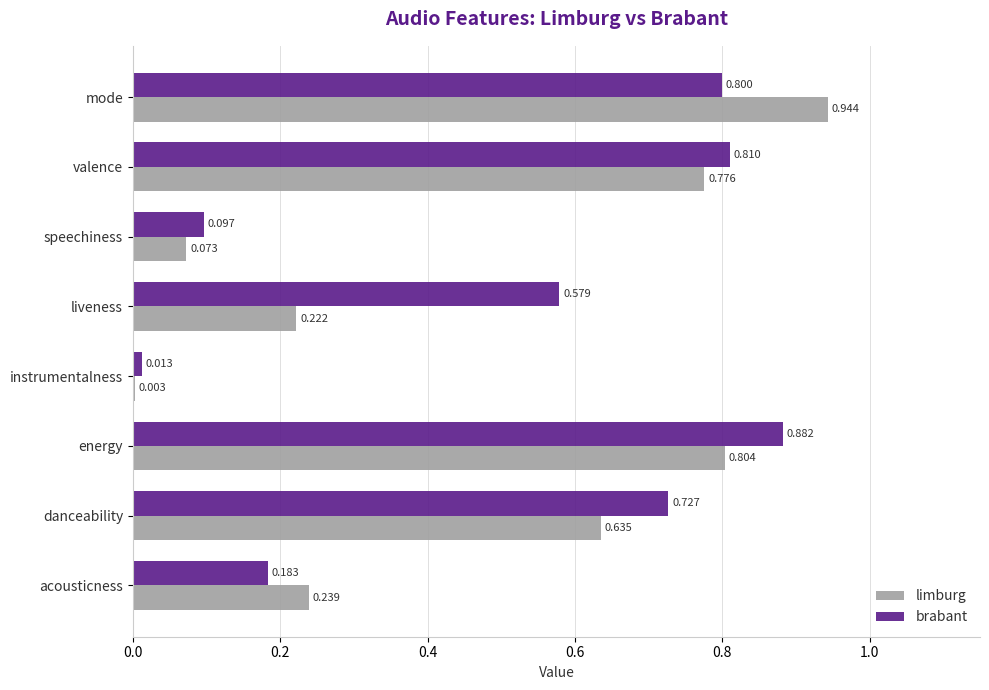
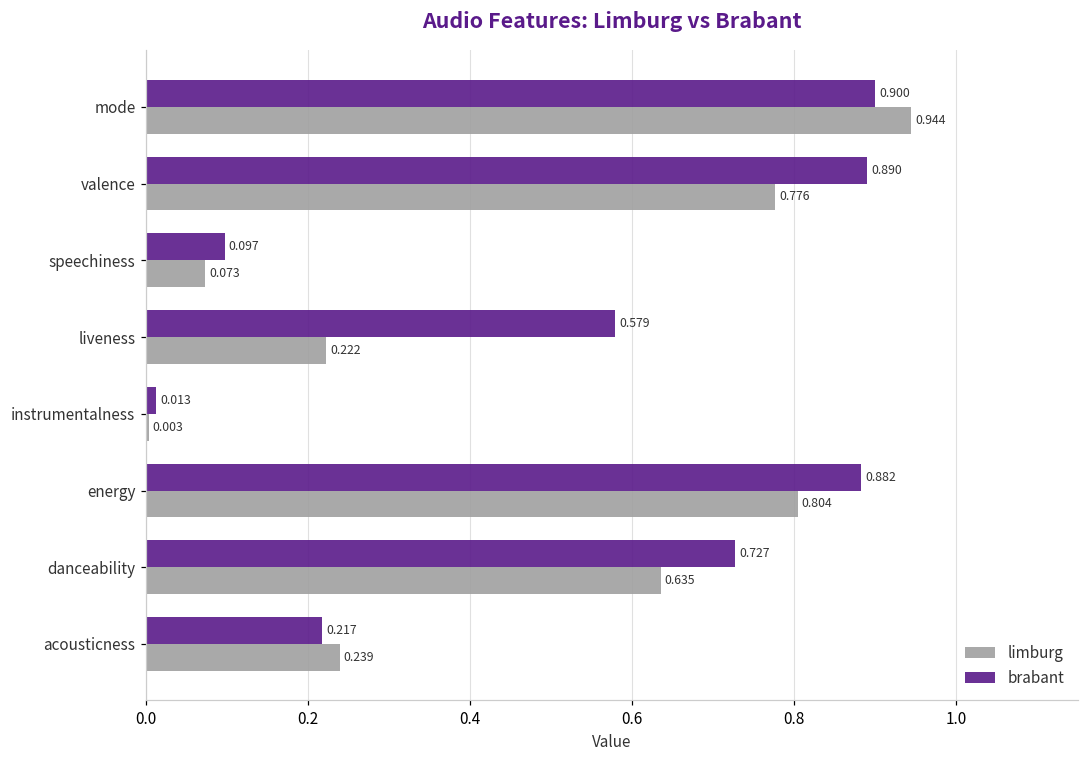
  {
    "limburg": {
      "mode": 0.944,
      "valence": 0.776,
      "speechiness": 0.073,
      "liveness": 0.222,
      "instrumentalness": 0.003,
      "energy": 0.804,
      "danceability": 0.635,
      "acousticness": 0.239
    },
    "brabant": {
-     "mode": 0.800,
-     "valence": 0.810,
+     "mode": 0.900,
+     "valence": 0.890,
      "speechiness": 0.097,
      "liveness": 0.579,
      "instrumentalness": 0.013,
      "energy": 0.882,
      "danceability": 0.727,
-     "acousticness": 0.183
+     "acousticness": 0.217
    }
  }
